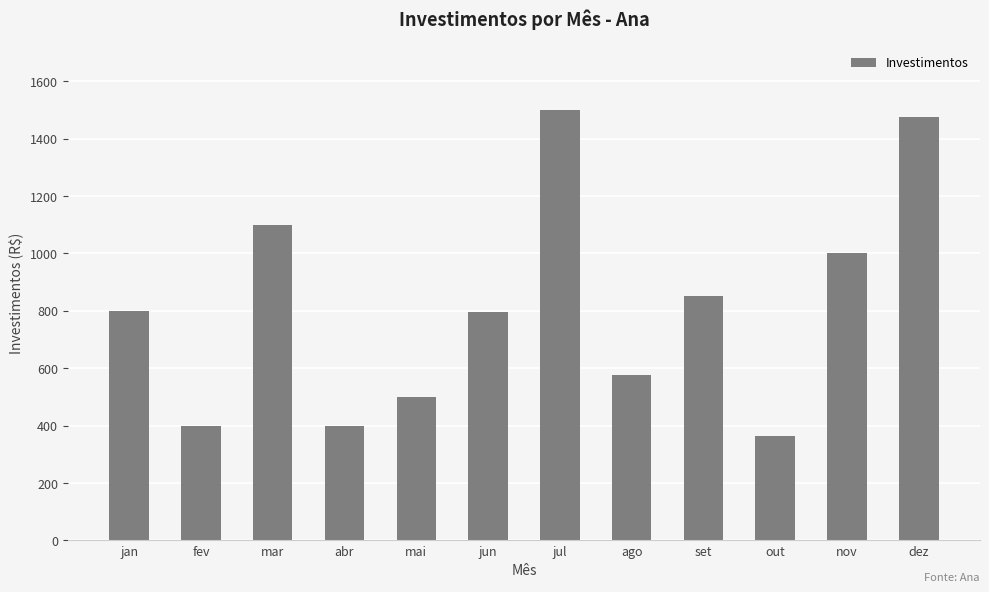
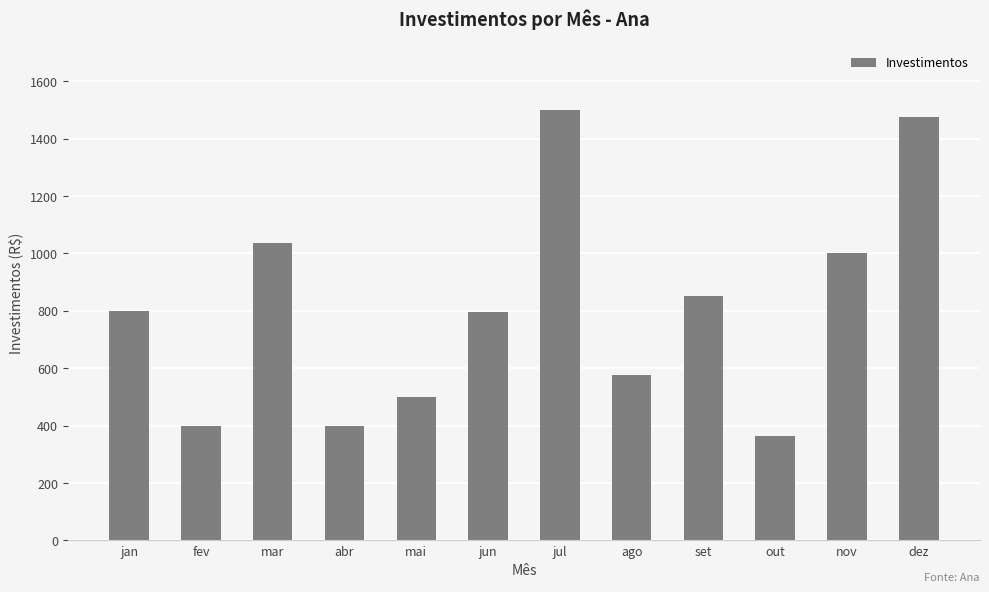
  {
    "jan": 800,
    "fev": 400,
-   "mar": 1100,
+   "mar": 1040,
    "abr": 400,
    "mai": 500,
    "jun": 800,
    "jul": 1500,
    "ago": 580,
    "set": 850,
    "out": 360,
    "nov": 1000,
    "dez": 1470
  }
